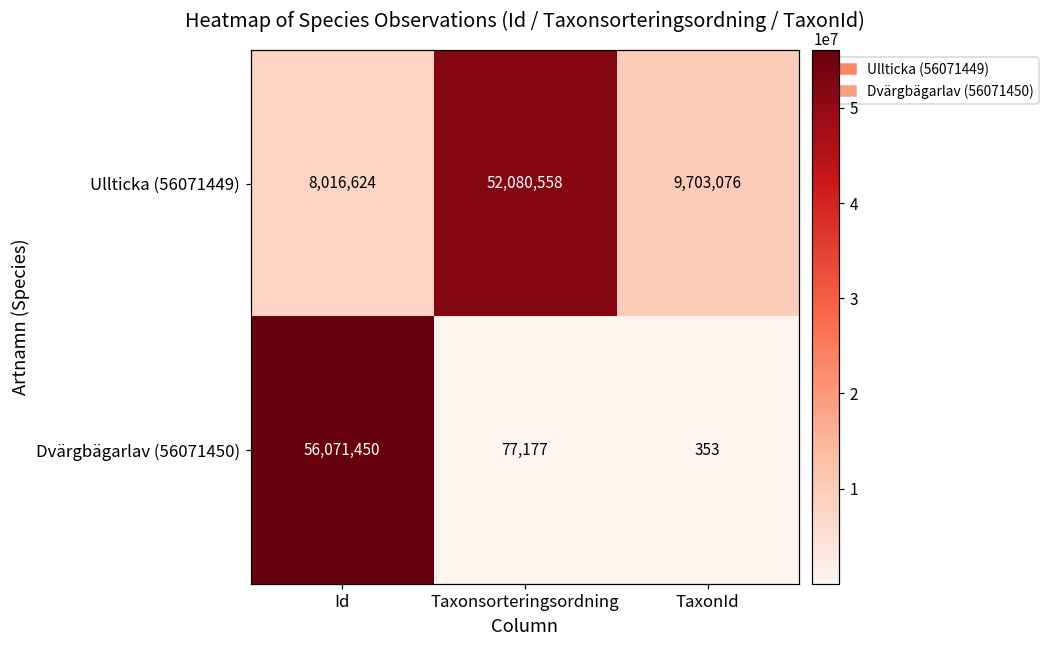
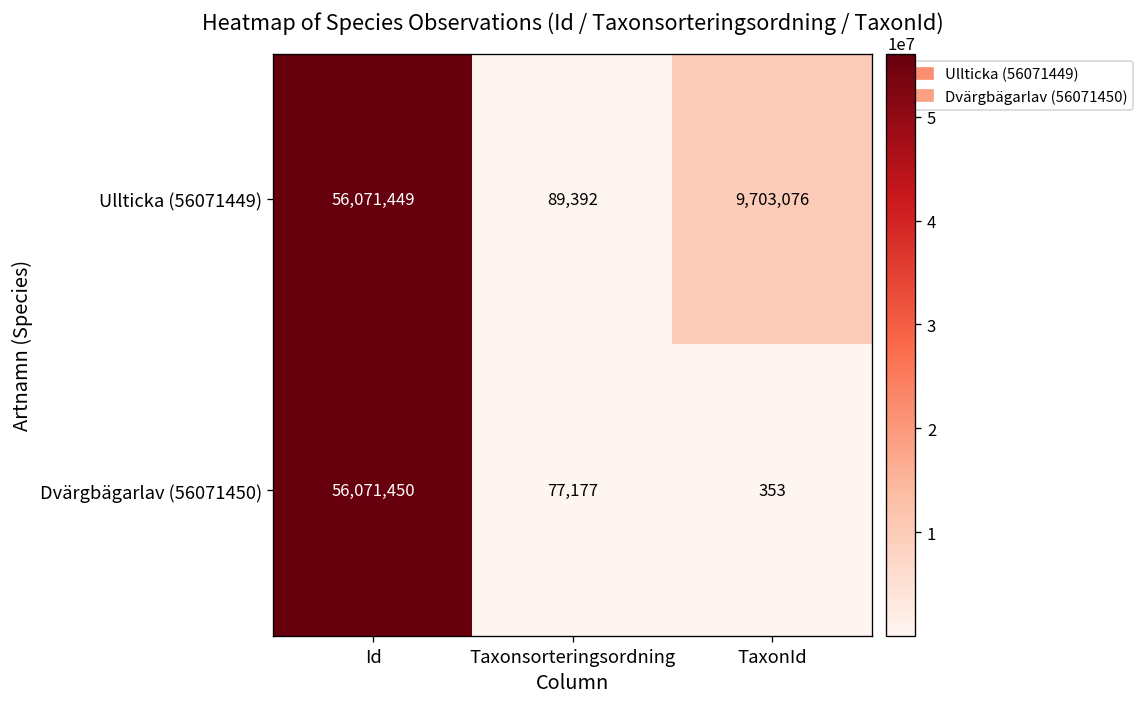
  {
    "Ullticka (56071449)": {
-     "Id": "8,016,624",
-     "Taxonsorteringsordning": "52,080,558",
+     "Id": "56,071,449",
+     "Taxonsorteringsordning": "89,392",
      "TaxonId": "9,703,076"
    },
    "Dvärgbägarlav (56071450)": {
      "Id": "56,071,450",
      "Taxonsorteringsordning": "77,177",
      "TaxonId": "353"
    }
  }
